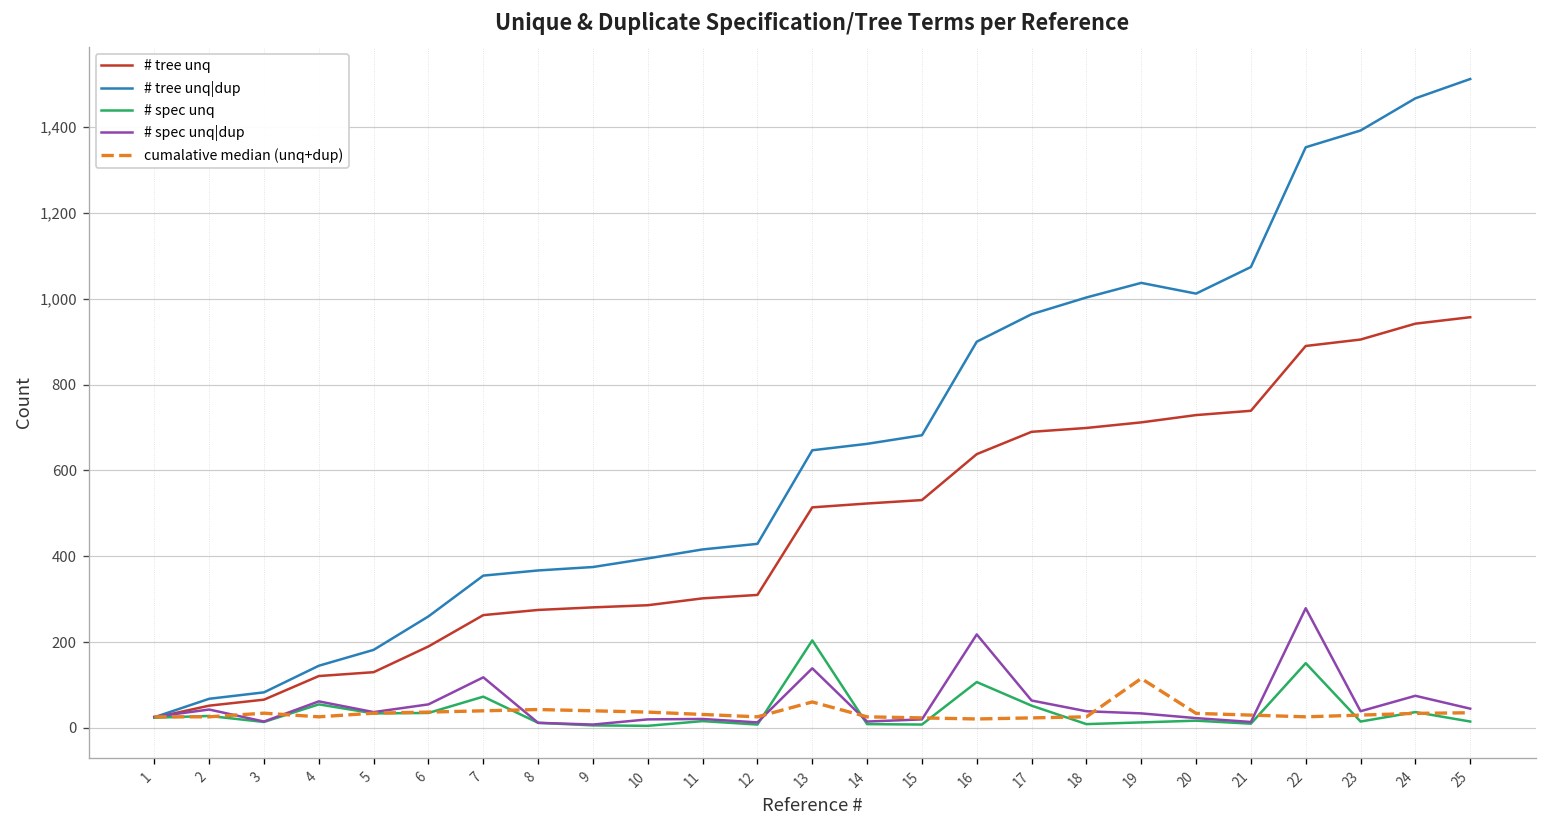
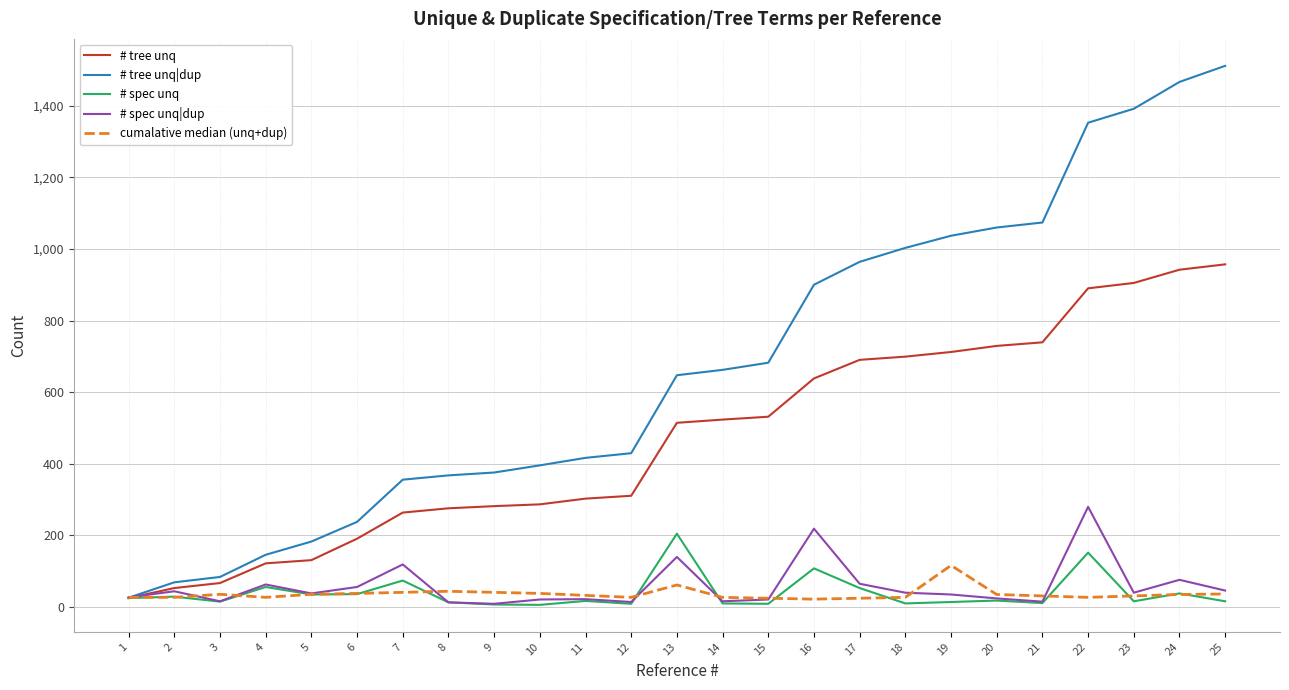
  {
    "# tree unq": {
      "2": "50",
      "3": "70",
      "4": "120",
      "5": "130",
      "6": "190",
      "7": "260",
      "8": "280",
      "9": "280",
      "10": "290",
      "11": "300",
      "12": "310",
      "13": "510",
      "14": "520",
      "15": "530",
      "16": "640",
      "17": "690",
      "18": "700",
      "19": "710",
      "20": "730",
      "21": "740",
      "22": "890",
      "23": "910",
      "24": "940",
      "25": "960"
    },
    "# tree unq|dup": {
      "2": "70",
      "3": "80",
      "4": "150",
      "5": "180",
-     "6": "260",
+     "6": "240",
      "7": "360",
      "8": "370",
      "9": "380",
      "10": "400",
      "11": "420",
      "12": "430",
      "13": "650",
      "14": "660",
      "15": "680",
      "16": "900",
      "17": "960",
      "18": "1,000",
      "19": "1,040",
-     "20": "1,010",
+     "20": "1,060",
      "21": "1,070",
      "22": "1,350",
      "23": "1,390",
      "24": "1,470",
      "25": "1,510"
    },
    "# spec unq": {
      "7": "70",
      "10": "10",
      "13": "200",
      "15": "10",
      "16": "110",
      "17": "50",
      "18": "10",
      "19": "10",
      "22": "150",
      "23": "20",
      "25": "20"
    },
    "# spec unq|dup": {
      "2": "40",
      "6": "60",
      "7": "120",
      "10": "20",
      "13": "140",
      "16": "220",
      "17": "60",
      "18": "40",
      "19": "30",
      "22": "280",
      "23": "40",
      "24": "80",
      "25": "50"
    },
    "cumalative median (unq+dup)": {
      "3": "30",
      "4": "30",
      "7": "40",
      "8": "40",
      "9": "40",
      "10": "40",
      "11": "30",
      "12": "30",
      "13": "60",
      "14": "30",
      "16": "20",
      "17": "20",
      "18": "30",
      "19": "120",
      "20": "30",
      "21": "30",
      "22": "30",
      "23": "30",
      "25": "40"
    }
  }
